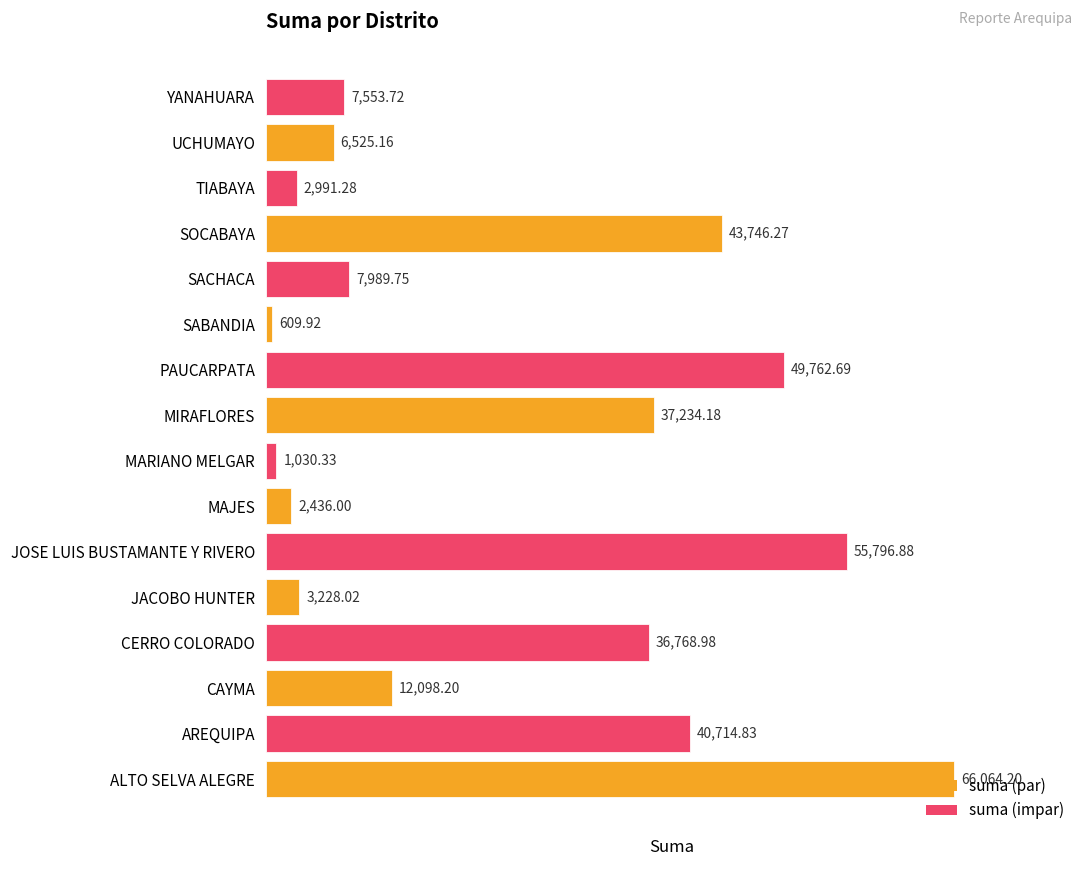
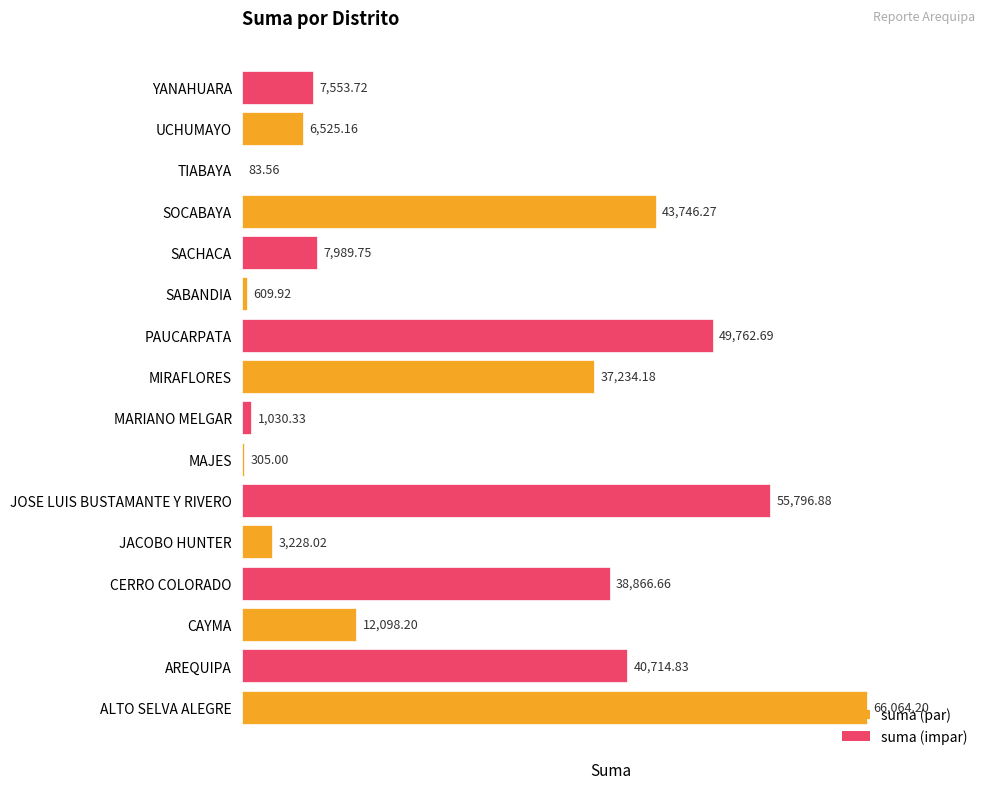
  {
    "YANAHUARA": "7,553.72",
    "UCHUMAYO": "6,525.16",
-   "TIABAYA": "2,991.28",
+   "TIABAYA": "83.56",
    "SOCABAYA": "43,746.27",
    "SACHACA": "7,989.75",
    "SABANDIA": "609.92",
    "PAUCARPATA": "49,762.69",
    "MIRAFLORES": "37,234.18",
    "MARIANO MELGAR": "1,030.33",
-   "MAJES": "2,436.00",
+   "MAJES": "305.00",
    "JOSE LUIS BUSTAMANTE Y RIVERO": "55,796.88",
    "JACOBO HUNTER": "3,228.02",
-   "CERRO COLORADO": "36,768.98",
+   "CERRO COLORADO": "38,866.66",
    "CAYMA": "12,098.20",
    "AREQUIPA": "40,714.83",
    "ALTO SELVA ALEGRE": "66,064.20"
  }
